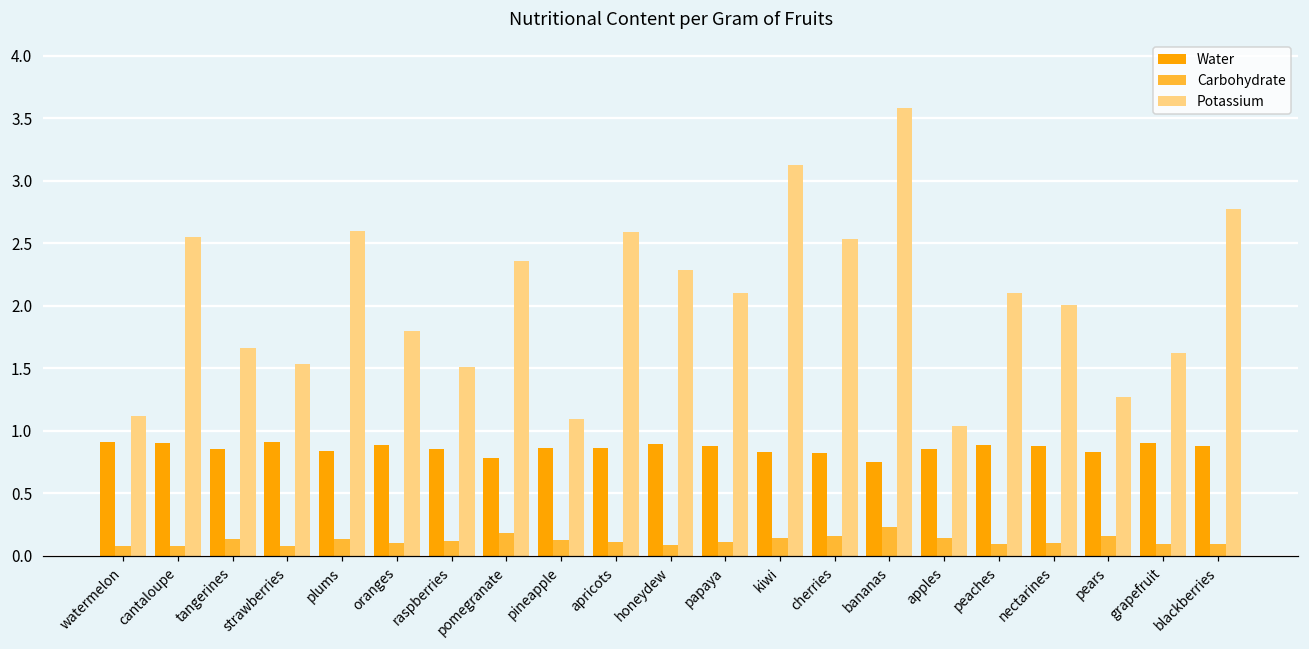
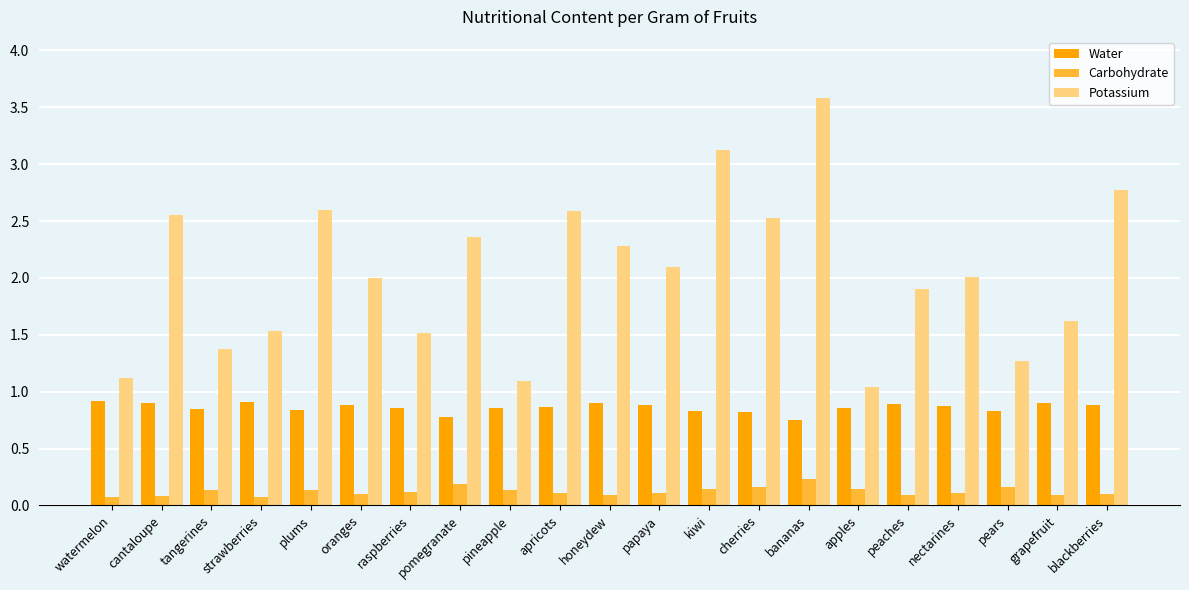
  {
    "Potassium": {
      "watermelon": 1.12,
      "cantaloupe": 2.55,
-     "tangerines": 1.66,
+     "tangerines": 1.37,
      "strawberries": 1.53,
      "plums": 2.60,
-     "oranges": 1.8,
+     "oranges": 2.0,
      "raspberries": 1.51,
      "pomegranate": 2.36,
      "pineapple": 1.09,
      "apricots": 2.59,
      "honeydew": 2.28,
      "papaya": 2.10,
      "kiwi": 3.12,
      "cherries": 2.53,
      "bananas": 3.58,
      "apples": 1.04,
-     "peaches": 2.10,
+     "peaches": 1.90,
      "nectarines": 2.01,
      "pears": 1.27,
      "grapefruit": 1.62,
      "blackberries": 2.77
    }
  }
